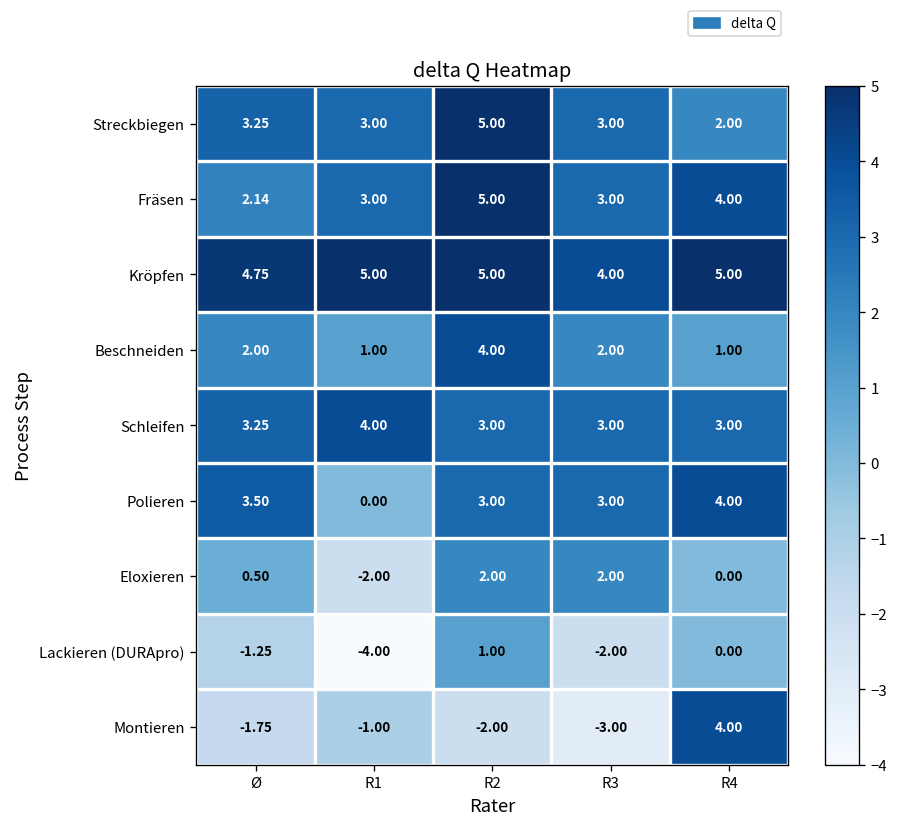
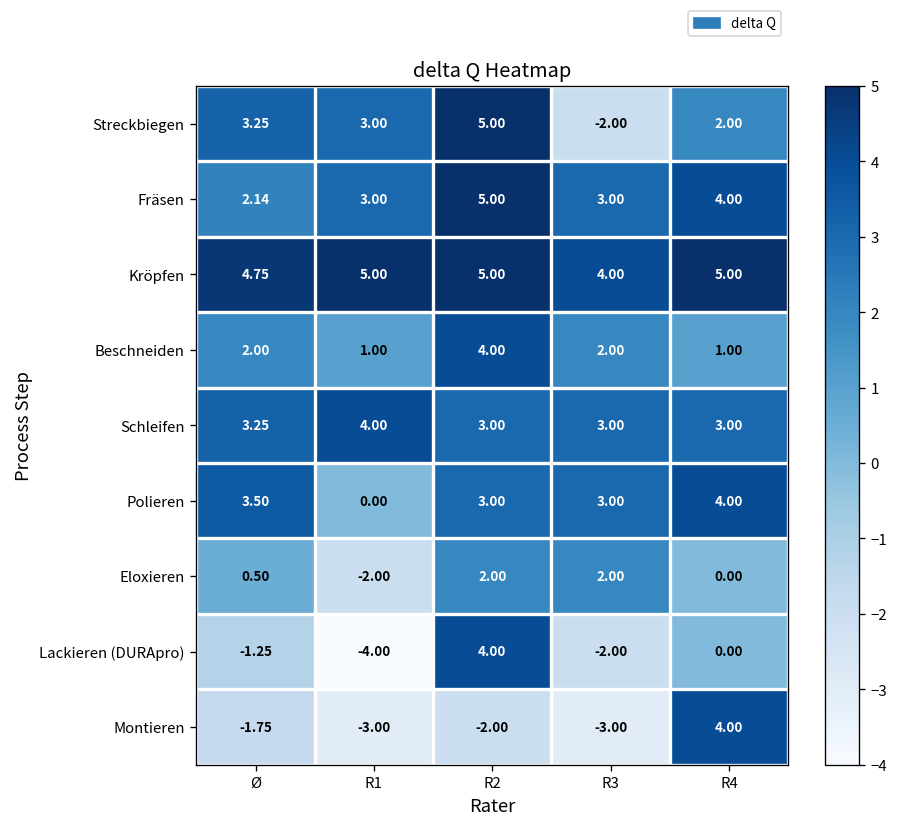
  {
    "Streckbiegen": {
      "Ø": 3.25,
      "R1": 3.00,
      "R2": 5.00,
-     "R3": 3.00,
+     "R3": -2.00,
      "R4": 2.00
    },
    "Fräsen": {
      "Ø": 2.14,
      "R1": 3.00,
      "R2": 5.00,
      "R3": 3.00,
      "R4": 4.00
    },
    "Kröpfen": {
      "Ø": 4.75,
      "R1": 5.00,
      "R2": 5.00,
      "R3": 4.00,
      "R4": 5.00
    },
    "Beschneiden": {
      "Ø": 2.00,
      "R1": 1.00,
      "R2": 4.00,
      "R3": 2.00,
      "R4": 1.00
    },
    "Schleifen": {
      "Ø": 3.25,
      "R1": 4.00,
      "R2": 3.00,
      "R3": 3.00,
      "R4": 3.00
    },
    "Polieren": {
      "Ø": 3.50,
      "R1": 0.00,
      "R2": 3.00,
      "R3": 3.00,
      "R4": 4.00
    },
    "Eloxieren": {
      "Ø": 0.50,
      "R1": -2.00,
      "R2": 2.00,
      "R3": 2.00,
      "R4": 0.00
    },
    "Lackieren (DURApro)": {
      "Ø": -1.25,
      "R1": -4.00,
-     "R2": 1.00,
+     "R2": 4.00,
      "R3": -2.00,
      "R4": 0.00
    },
    "Montieren": {
      "Ø": -1.75,
-     "R1": -1.00,
+     "R1": -3.00,
      "R2": -2.00,
      "R3": -3.00,
      "R4": 4.00
    }
  }
